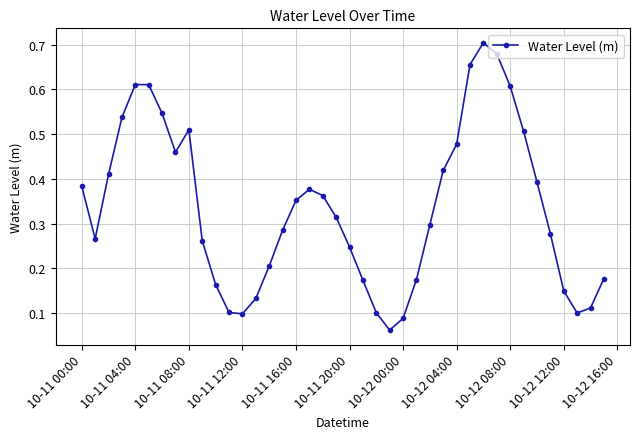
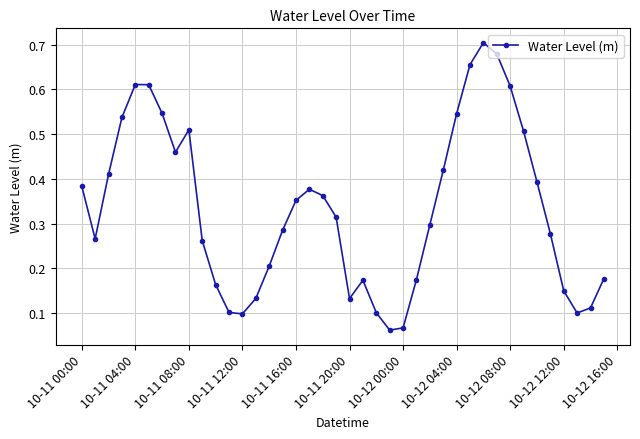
  {
    "10-11 00:00": 0.38,
    "10-11 04:00": 0.61,
    "10-11 08:00": 0.51,
    "10-11 12:00": 0.10,
    "10-11 16:00": 0.35,
-   "10-11 20:00": 0.25,
-   "10-12 00:00": 0.09,
-   "10-12 04:00": 0.48,
+   "10-11 20:00": 0.13,
+   "10-12 00:00": 0.07,
+   "10-12 04:00": 0.55,
    "10-12 08:00": 0.61,
    "10-12 12:00": 0.15
  }
